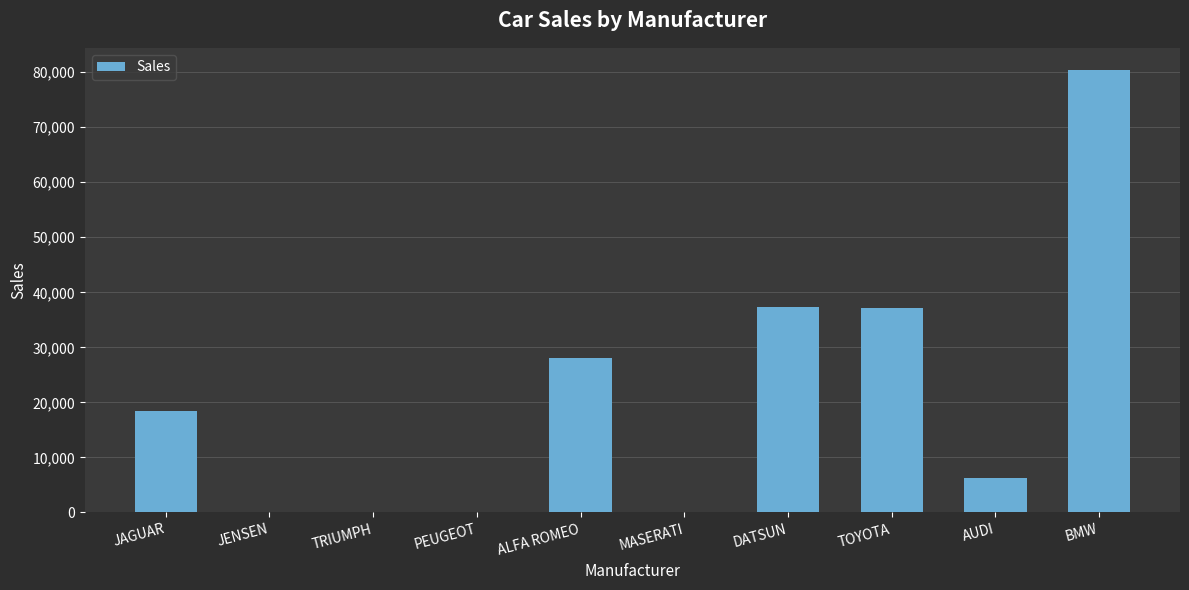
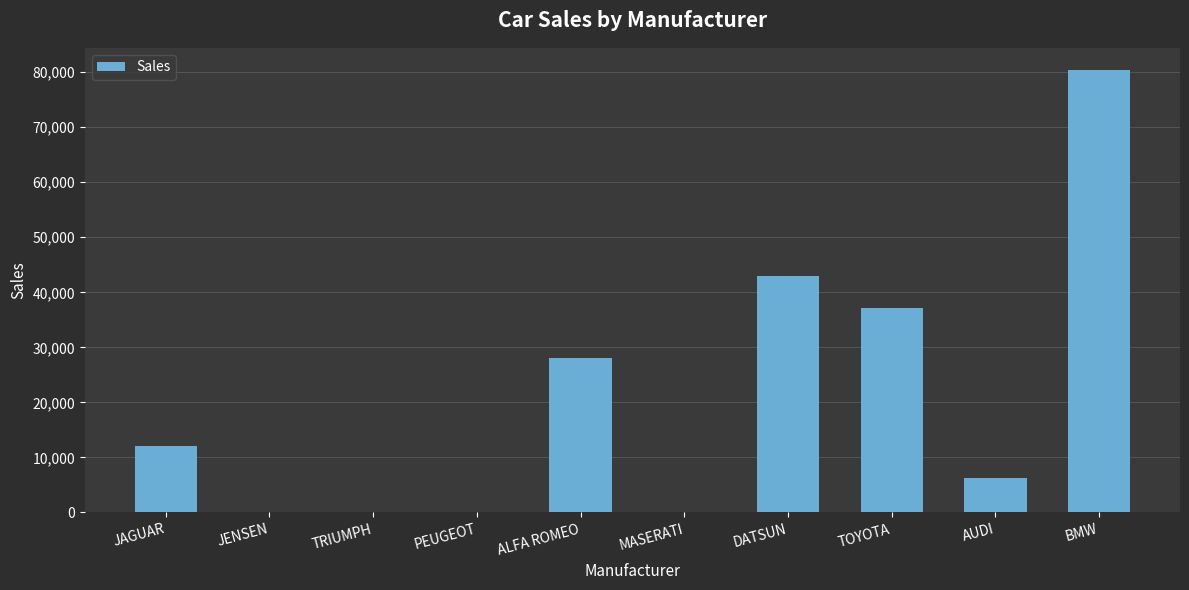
  {
-   "JAGUAR": "18,000",
+   "JAGUAR": "12,000",
    "JENSEN": "0",
    "TRIUMPH": "0",
    "PEUGEOT": "0",
    "ALFA ROMEO": "28,000",
    "MASERATI": "0",
-   "DATSUN": "37,000",
+   "DATSUN": "43,000",
    "TOYOTA": "37,000",
    "AUDI": "6,000",
    "BMW": "80,000"
  }
